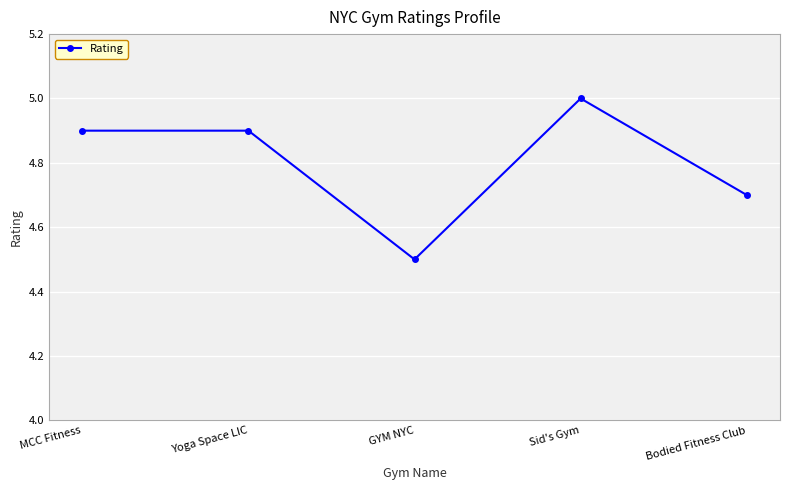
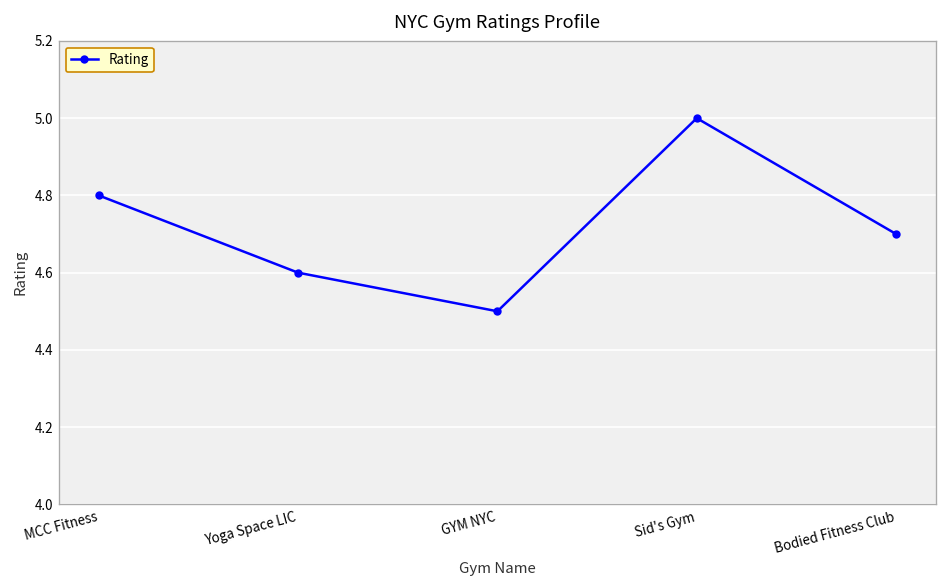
  {
-   "MCC Fitness": 4.9,
-   "Yoga Space LIC": 4.9,
+   "MCC Fitness": 4.8,
+   "Yoga Space LIC": 4.6,
    "GYM NYC": 4.5,
    "Sid's Gym": 5.0,
    "Bodied Fitness Club": 4.7
  }
